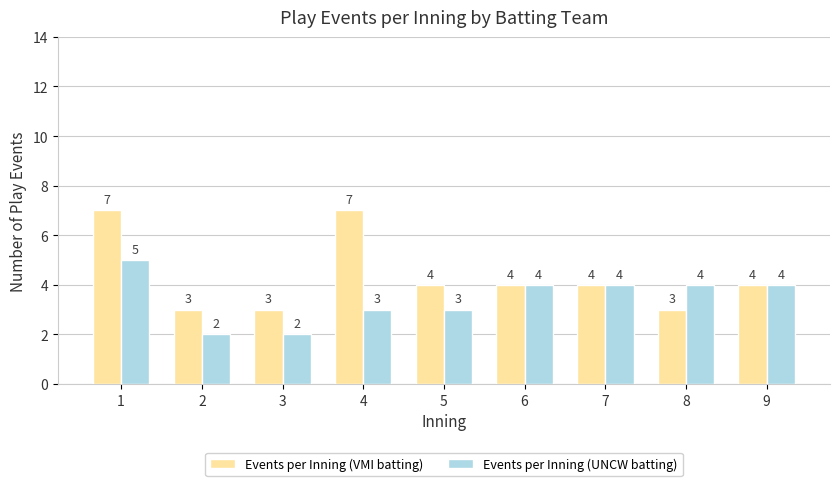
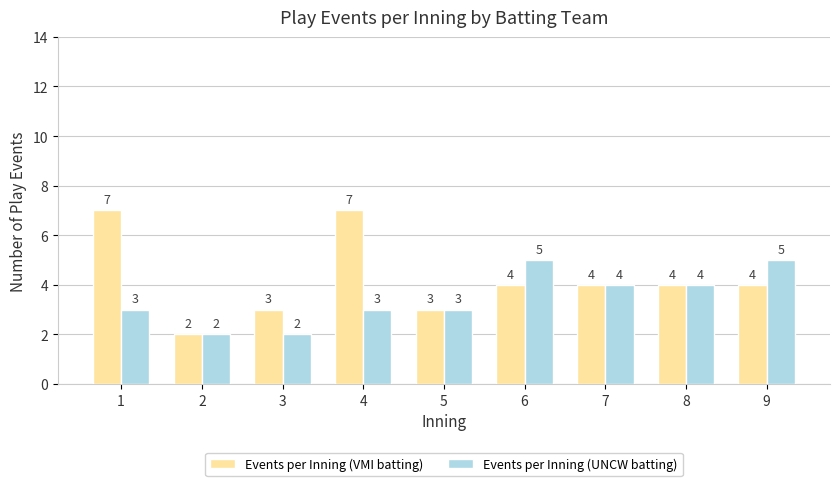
  {
    "Events per Inning (VMI batting)": {
      "1": 7,
-     "2": 3,
+     "2": 2,
      "3": 3,
      "4": 7,
-     "5": 4,
+     "5": 3,
      "6": 4,
      "7": 4,
-     "8": 3,
+     "8": 4,
      "9": 4
    },
    "Events per Inning (UNCW batting)": {
-     "1": 5,
+     "1": 3,
      "2": 2,
      "3": 2,
      "4": 3,
      "5": 3,
-     "6": 4,
+     "6": 5,
      "7": 4,
      "8": 4,
-     "9": 4
+     "9": 5
    }
  }
